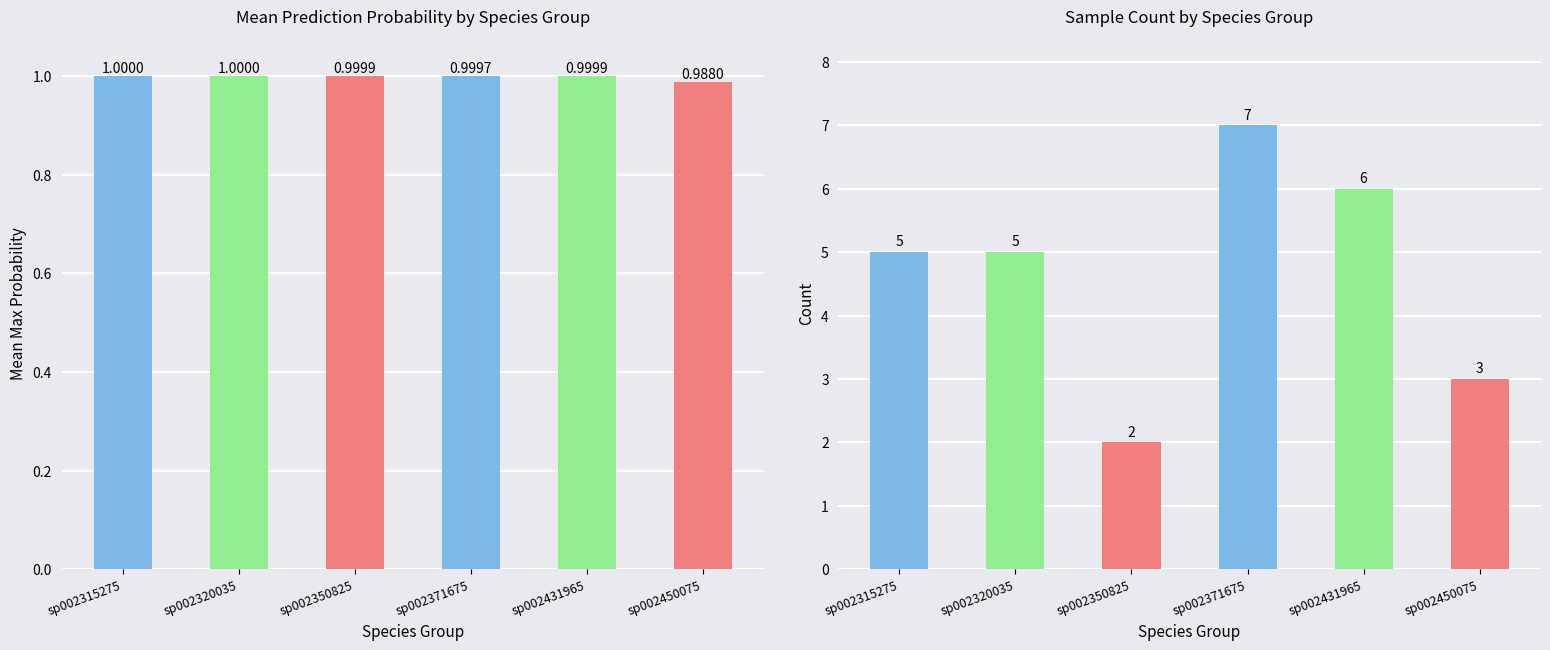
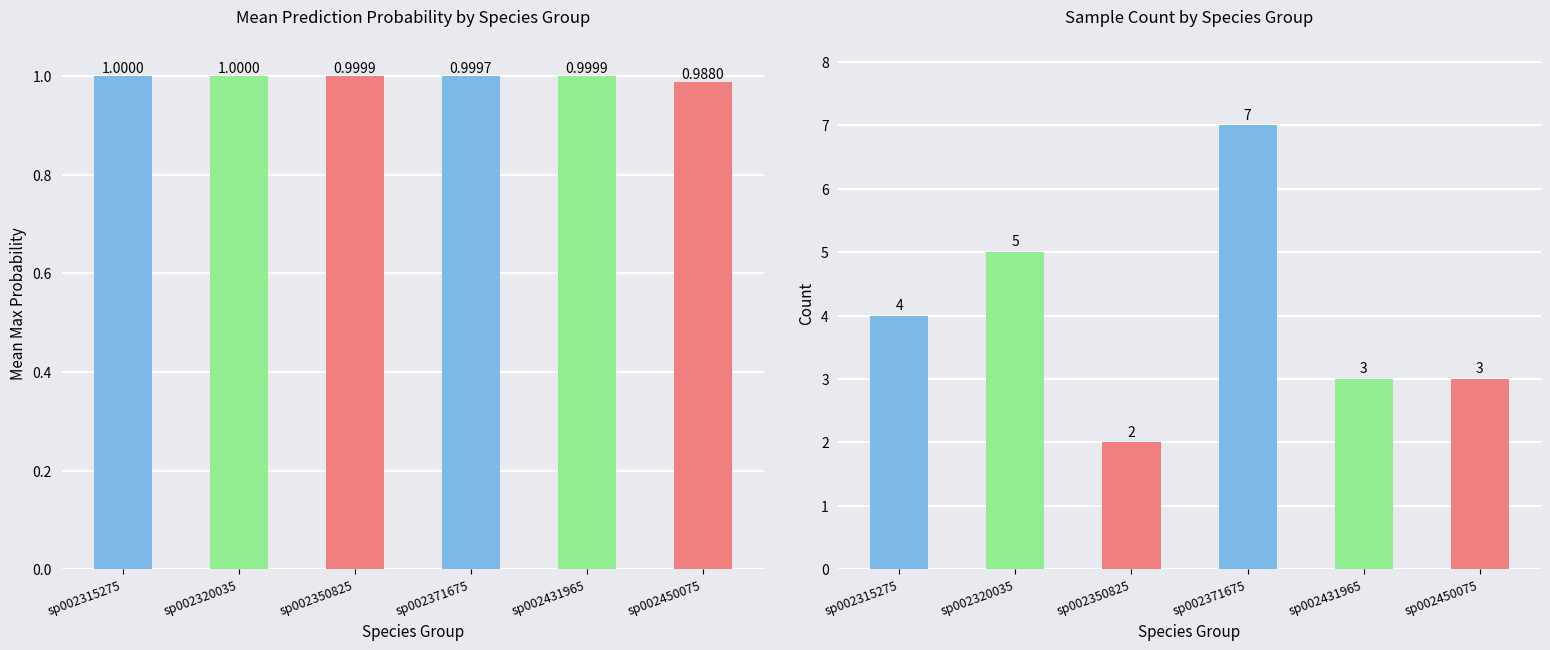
  {
    "Mean Prediction Probability by Species Group": {
      "sp002315275": 1.0000,
      "sp002320035": 1.0000,
      "sp002350825": 0.9999,
      "sp002371675": 0.9997,
      "sp002431965": 0.9999,
      "sp002450075": 0.9880
    },
    "Sample Count by Species Group": {
-     "sp002315275": 5,
+     "sp002315275": 4,
      "sp002320035": 5,
      "sp002350825": 2,
      "sp002371675": 7,
-     "sp002431965": 6,
+     "sp002431965": 3,
      "sp002450075": 3
    }
  }
